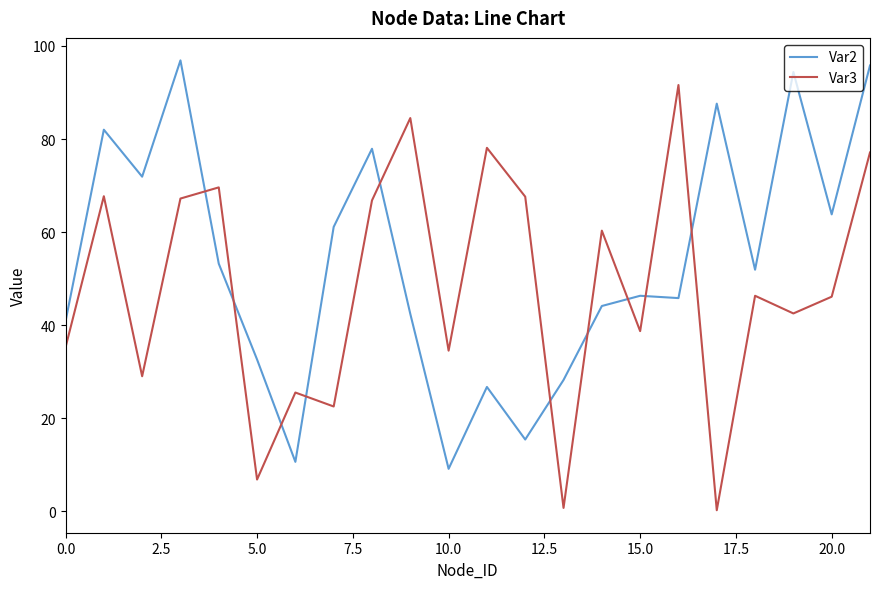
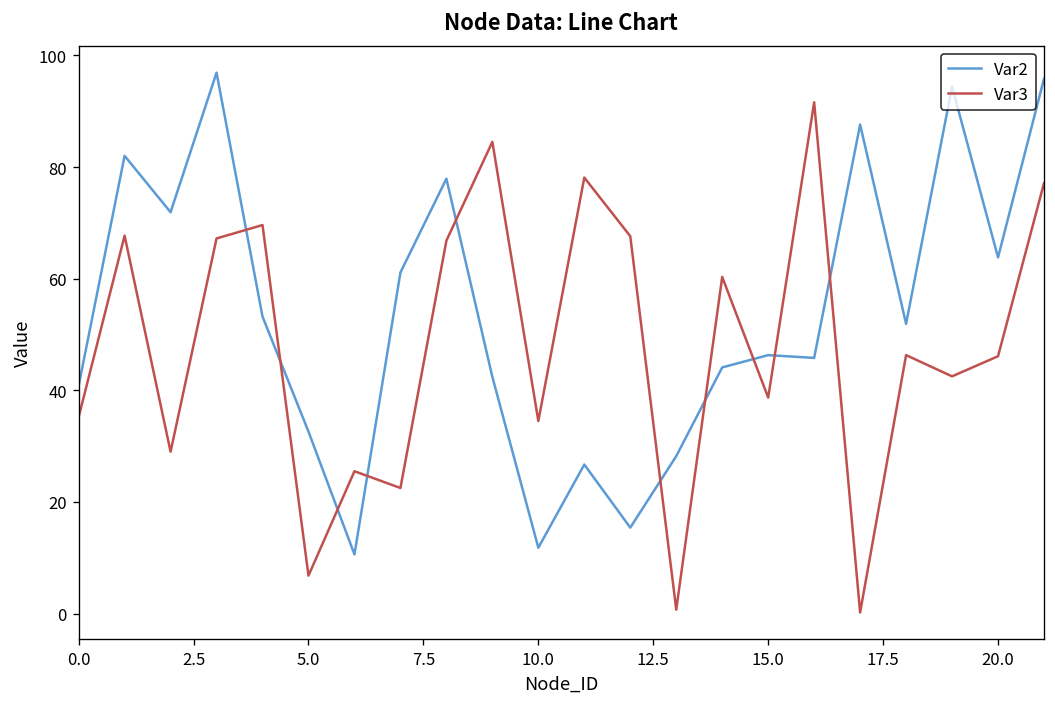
  {
    "Var2": {
      "0.0": 41,
      "5.0": 33,
-     "10.0": 9,
+     "10.0": 12,
      "15.0": 46,
      "20.0": 64
    },
    "Var3": {
      "0.0": 35,
      "5.0": 7,
      "10.0": 35,
      "15.0": 39,
      "20.0": 46
    }
  }
